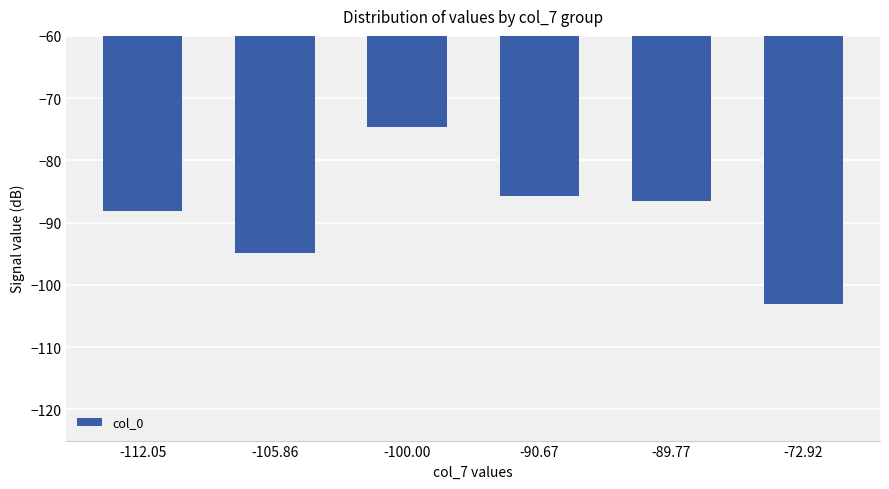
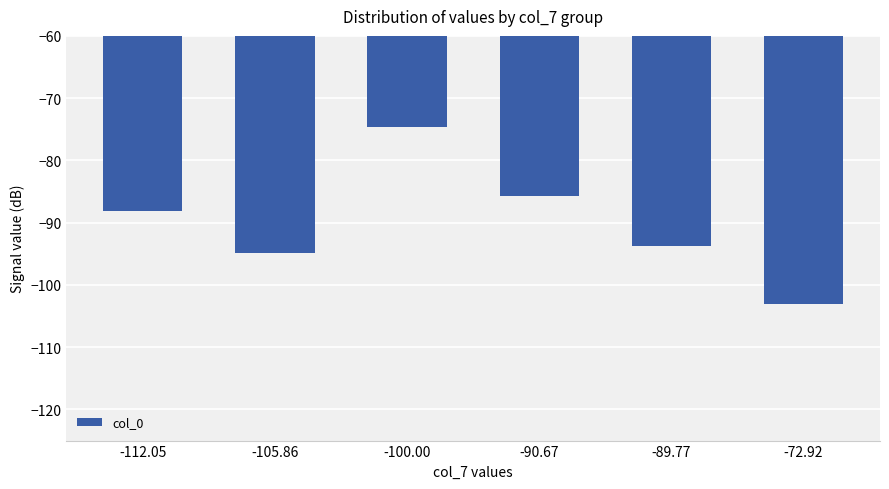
  {
    "-112.05": -88,
    "-105.86": -95,
    "-100.00": -75,
    "-90.67": -86,
-   "-89.77": -87,
+   "-89.77": -94,
    "-72.92": -103
  }
